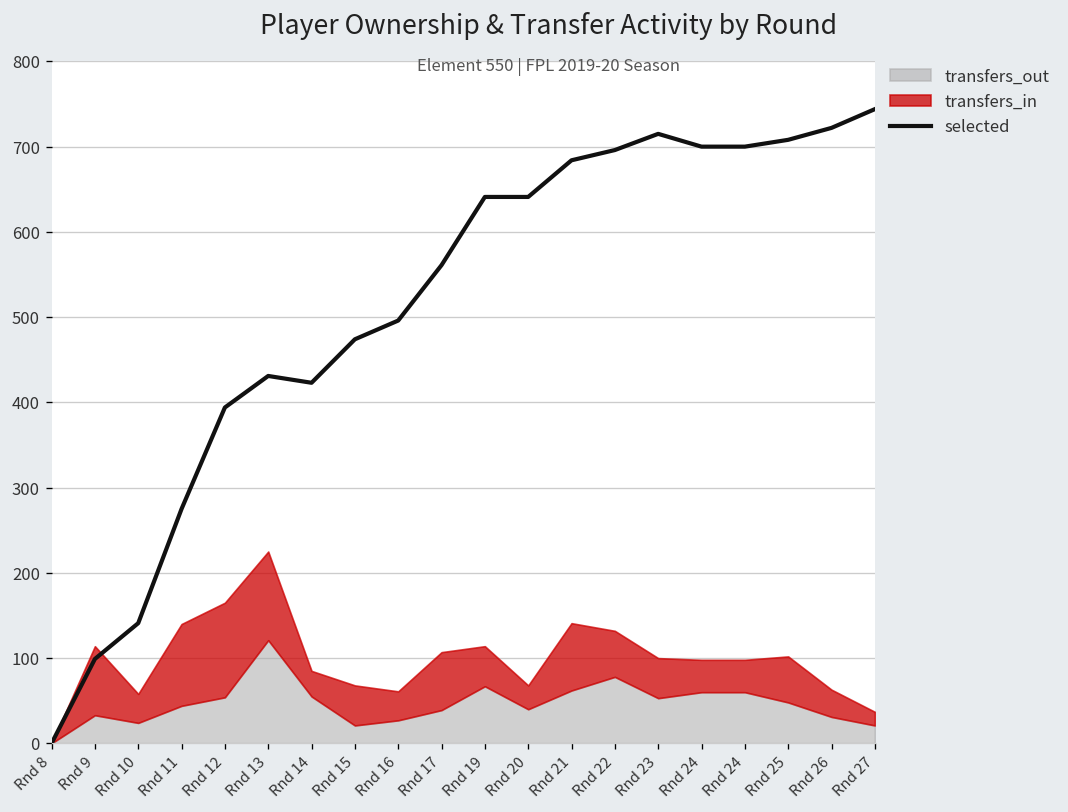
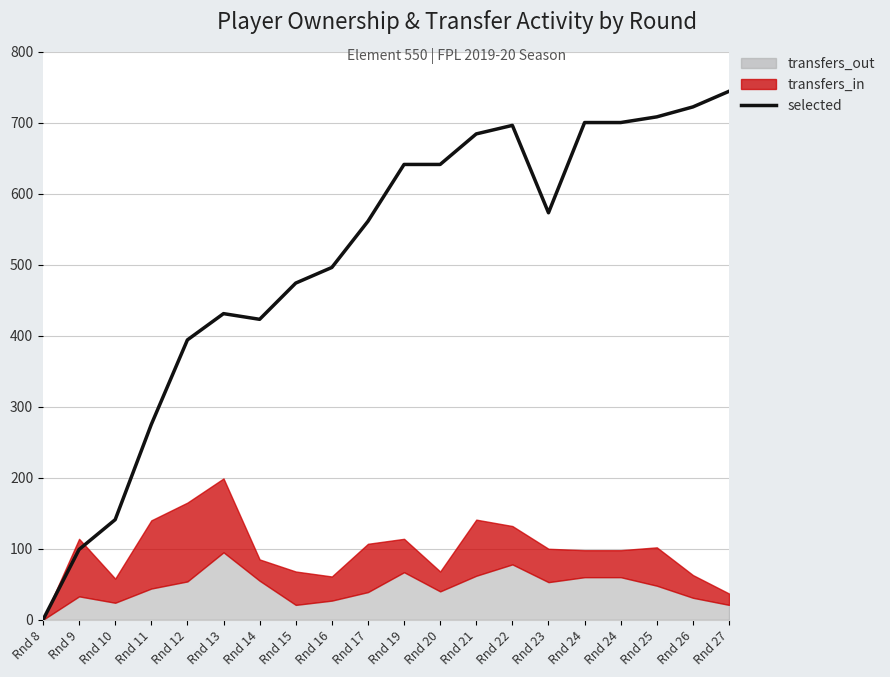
  {
    "selected": {
      "Rnd 9": 100,
      "Rnd 10": 140,
      "Rnd 11": 280,
      "Rnd 12": 390,
      "Rnd 13": 430,
      "Rnd 14": 420,
      "Rnd 15": 470,
      "Rnd 16": 500,
      "Rnd 17": 560,
      "Rnd 19": 640,
      "Rnd 20": 640,
      "Rnd 21": 680,
      "Rnd 22": 700,
-     "Rnd 23": 720,
+     "Rnd 23": 570,
      "Rnd 25": 710,
      "Rnd 26": 720,
      "Rnd 27": 740
    },
    "transfers_out": {
      "Rnd 9": 30,
      "Rnd 10": 20,
      "Rnd 11": 40,
      "Rnd 12": 50,
-     "Rnd 13": 120,
+     "Rnd 13": 100,
      "Rnd 14": 60,
      "Rnd 15": 20,
      "Rnd 16": 30,
      "Rnd 17": 40,
      "Rnd 19": 70,
      "Rnd 20": 40,
      "Rnd 21": 60,
      "Rnd 22": 80,
      "Rnd 23": 50,
      "Rnd 25": 50,
      "Rnd 26": 30,
      "Rnd 27": 20
    },
    "transfers_in": {
      "Rnd 9": 80,
      "Rnd 10": 30,
      "Rnd 11": 100,
      "Rnd 12": 110,
      "Rnd 13": 100,
      "Rnd 14": 30,
      "Rnd 15": 50,
      "Rnd 16": 30,
      "Rnd 17": 70,
      "Rnd 19": 50,
      "Rnd 20": 30,
      "Rnd 21": 80,
      "Rnd 22": 50,
      "Rnd 23": 50,
      "Rnd 25": 50,
      "Rnd 26": 30,
      "Rnd 27": 20
    }
  }
